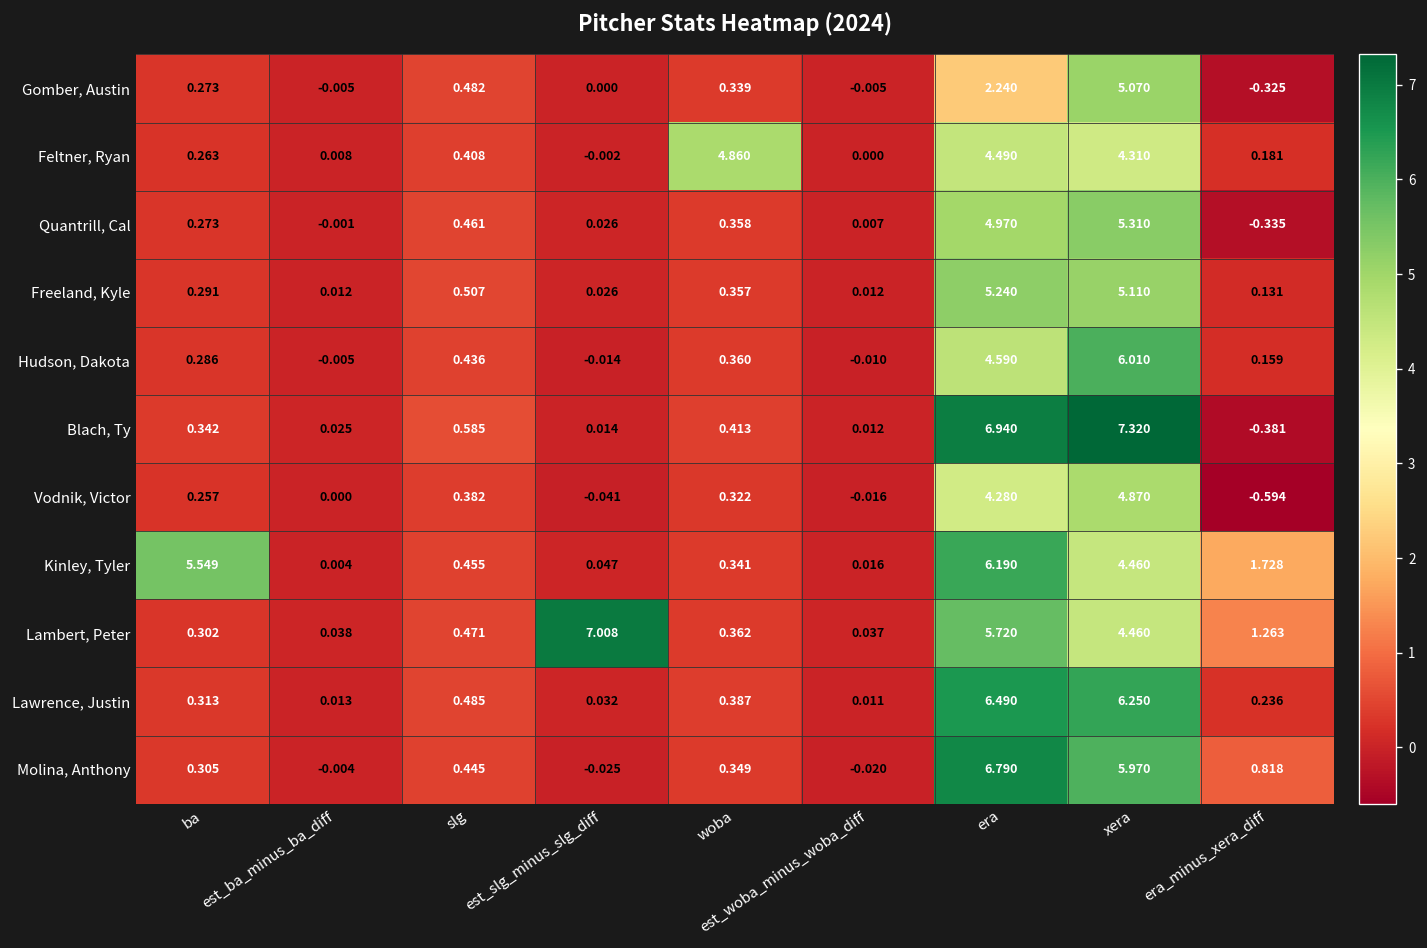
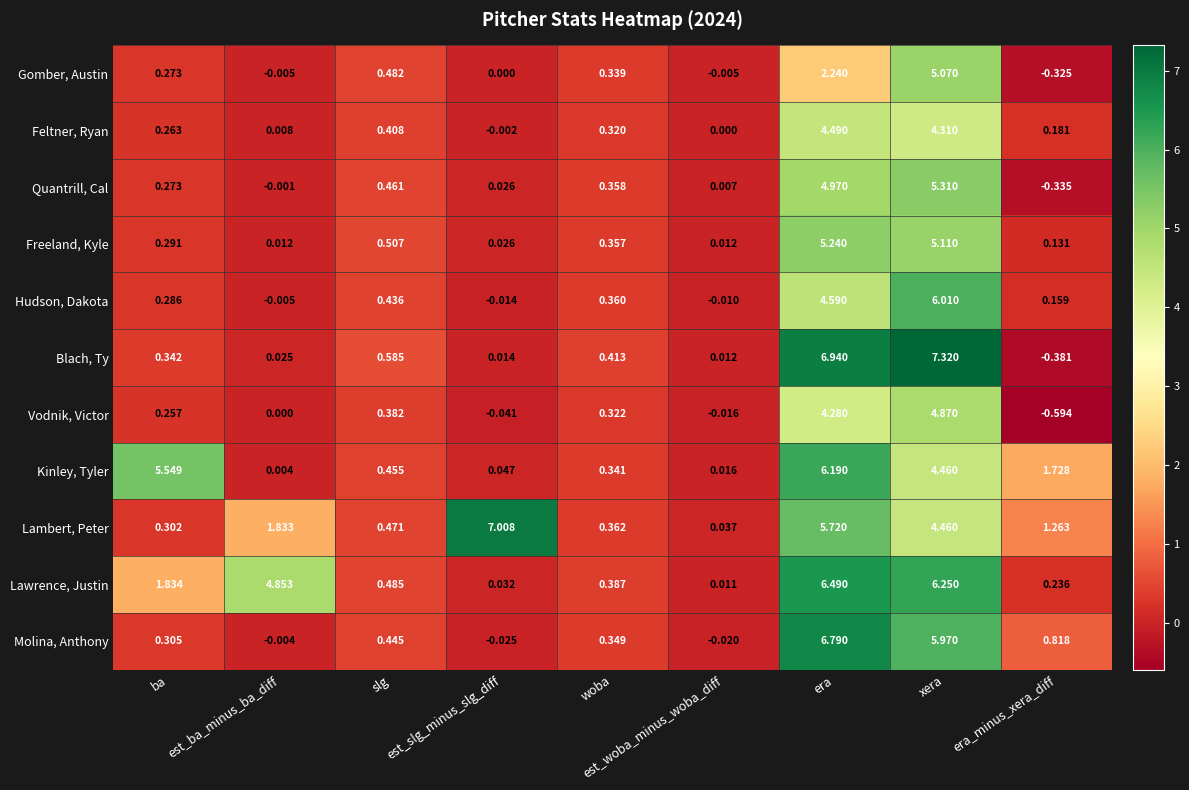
  {
    "Gomber, Austin": {
      "ba": 0.273,
      "est_ba_minus_ba_diff": -0.005,
      "slg": 0.482,
      "est_slg_minus_slg_diff": 0.000,
      "woba": 0.339,
      "est_woba_minus_woba_diff": -0.005,
      "era": 2.240,
      "xera": 5.070,
      "era_minus_xera_diff": -0.325
    },
    "Feltner, Ryan": {
      "ba": 0.263,
      "est_ba_minus_ba_diff": 0.008,
      "slg": 0.408,
      "est_slg_minus_slg_diff": -0.002,
-     "woba": 4.860,
+     "woba": 0.320,
      "est_woba_minus_woba_diff": 0.000,
      "era": 4.490,
      "xera": 4.310,
      "era_minus_xera_diff": 0.181
    },
    "Quantrill, Cal": {
      "ba": 0.273,
      "est_ba_minus_ba_diff": -0.001,
      "slg": 0.461,
      "est_slg_minus_slg_diff": 0.026,
      "woba": 0.358,
      "est_woba_minus_woba_diff": 0.007,
      "era": 4.970,
      "xera": 5.310,
      "era_minus_xera_diff": -0.335
    },
    "Freeland, Kyle": {
      "ba": 0.291,
      "est_ba_minus_ba_diff": 0.012,
      "slg": 0.507,
      "est_slg_minus_slg_diff": 0.026,
      "woba": 0.357,
      "est_woba_minus_woba_diff": 0.012,
      "era": 5.240,
      "xera": 5.110,
      "era_minus_xera_diff": 0.131
    },
    "Hudson, Dakota": {
      "ba": 0.286,
      "est_ba_minus_ba_diff": -0.005,
      "slg": 0.436,
      "est_slg_minus_slg_diff": -0.014,
      "woba": 0.360,
      "est_woba_minus_woba_diff": -0.010,
      "era": 4.590,
      "xera": 6.010,
      "era_minus_xera_diff": 0.159
    },
    "Blach, Ty": {
      "ba": 0.342,
      "est_ba_minus_ba_diff": 0.025,
      "slg": 0.585,
      "est_slg_minus_slg_diff": 0.014,
      "woba": 0.413,
      "est_woba_minus_woba_diff": 0.012,
      "era": 6.940,
      "xera": 7.320,
      "era_minus_xera_diff": -0.381
    },
    "Vodnik, Victor": {
      "ba": 0.257,
      "est_ba_minus_ba_diff": 0.000,
      "slg": 0.382,
      "est_slg_minus_slg_diff": -0.041,
      "woba": 0.322,
      "est_woba_minus_woba_diff": -0.016,
      "era": 4.280,
      "xera": 4.870,
      "era_minus_xera_diff": -0.594
    },
    "Kinley, Tyler": {
      "ba": 5.549,
      "est_ba_minus_ba_diff": 0.004,
      "slg": 0.455,
      "est_slg_minus_slg_diff": 0.047,
      "woba": 0.341,
      "est_woba_minus_woba_diff": 0.016,
      "era": 6.190,
      "xera": 4.460,
      "era_minus_xera_diff": 1.728
    },
    "Lambert, Peter": {
      "ba": 0.302,
-     "est_ba_minus_ba_diff": 0.038,
+     "est_ba_minus_ba_diff": 1.833,
      "slg": 0.471,
      "est_slg_minus_slg_diff": 7.008,
      "woba": 0.362,
      "est_woba_minus_woba_diff": 0.037,
      "era": 5.720,
      "xera": 4.460,
      "era_minus_xera_diff": 1.263
    },
    "Lawrence, Justin": {
-     "ba": 0.313,
-     "est_ba_minus_ba_diff": 0.013,
+     "ba": 1.834,
+     "est_ba_minus_ba_diff": 4.853,
      "slg": 0.485,
      "est_slg_minus_slg_diff": 0.032,
      "woba": 0.387,
      "est_woba_minus_woba_diff": 0.011,
      "era": 6.490,
      "xera": 6.250,
      "era_minus_xera_diff": 0.236
    },
    "Molina, Anthony": {
      "ba": 0.305,
      "est_ba_minus_ba_diff": -0.004,
      "slg": 0.445,
      "est_slg_minus_slg_diff": -0.025,
      "woba": 0.349,
      "est_woba_minus_woba_diff": -0.020,
      "era": 6.790,
      "xera": 5.970,
      "era_minus_xera_diff": 0.818
    }
  }
